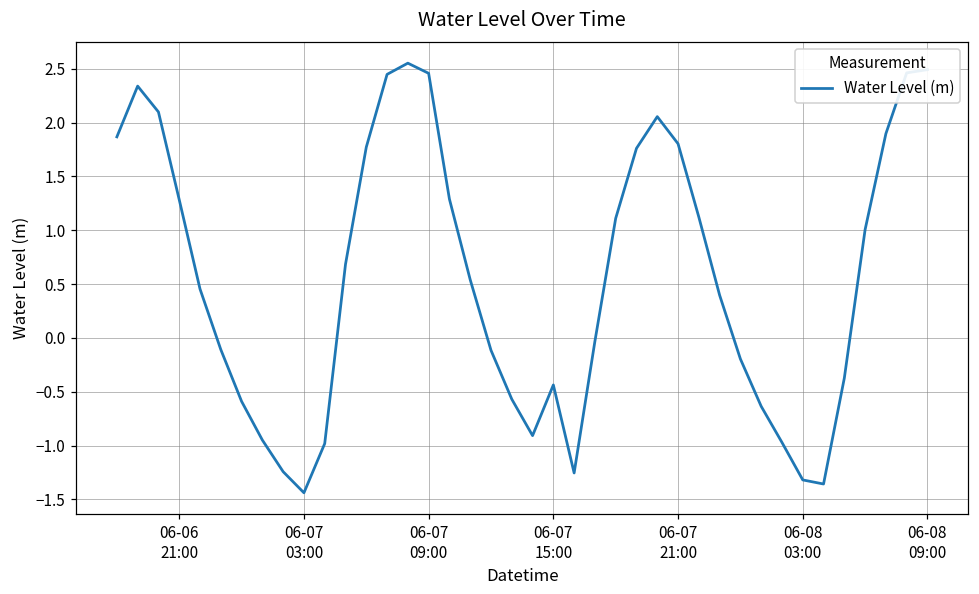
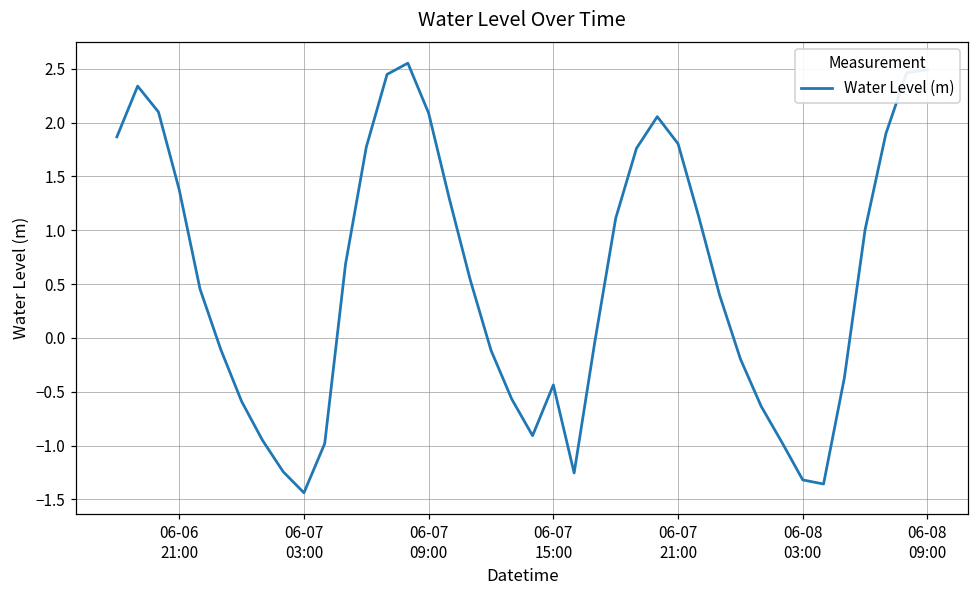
  {
-   "06-06 21:00": 1.3,
+   "06-06 21:00": 1.4,
    "06-07 03:00": -1.4,
-   "06-07 09:00": 2.5,
+   "06-07 09:00": 2.1,
    "06-07 15:00": -0.4,
    "06-07 21:00": 1.8,
    "06-08 03:00": -1.3
  }
